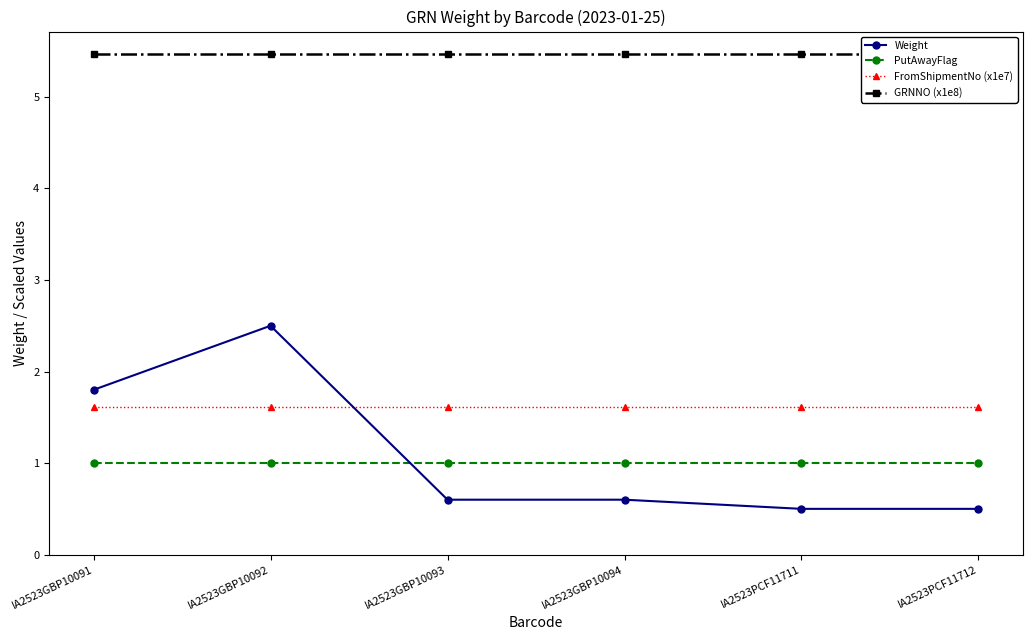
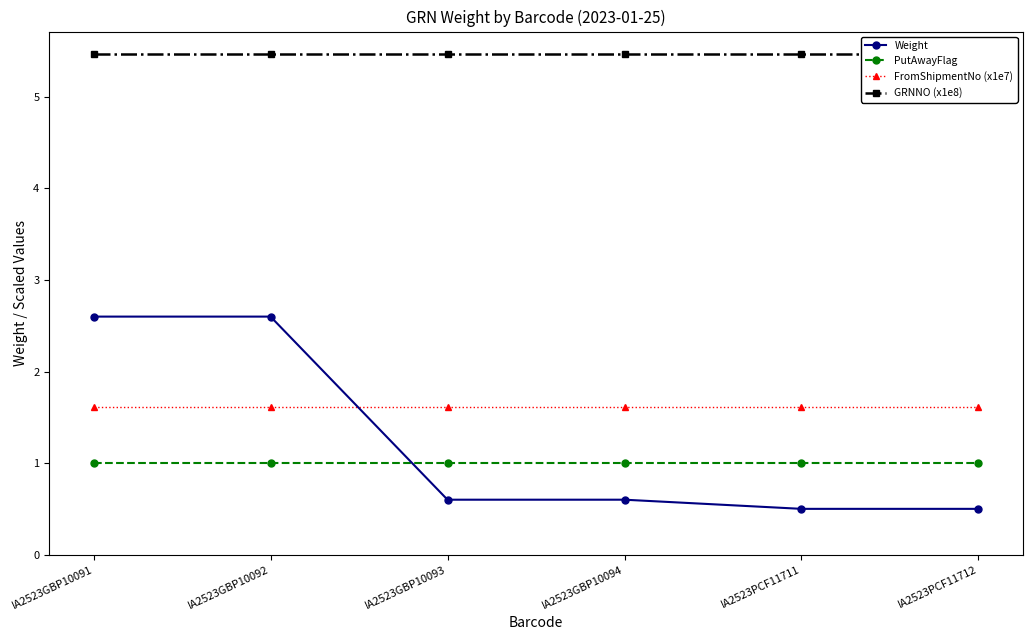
  {
    "Weight": {
-     "IA2523GBP10091": 1.8,
-     "IA2523GBP10092": 2.5,
+     "IA2523GBP10091": 2.6,
+     "IA2523GBP10092": 2.6,
      "IA2523GBP10093": 0.6,
      "IA2523GBP10094": 0.6,
      "IA2523PCF11711": 0.5,
      "IA2523PCF11712": 0.5
    },
    "PutAwayFlag": {
      "IA2523GBP10091": 1.0,
      "IA2523GBP10092": 1.0,
      "IA2523GBP10093": 1.0,
      "IA2523GBP10094": 1.0,
      "IA2523PCF11711": 1.0,
      "IA2523PCF11712": 1.0
    },
    "FromShipmentNo (x1e7)": {
      "IA2523GBP10091": 1.6,
      "IA2523GBP10092": 1.6,
      "IA2523GBP10093": 1.6,
      "IA2523GBP10094": 1.6,
      "IA2523PCF11711": 1.6,
      "IA2523PCF11712": 1.6
    },
    "GRNNO (x1e8)": {
      "IA2523GBP10091": 5.5,
      "IA2523GBP10092": 5.5,
      "IA2523GBP10093": 5.5,
      "IA2523GBP10094": 5.5,
      "IA2523PCF11711": 5.5
    }
  }
